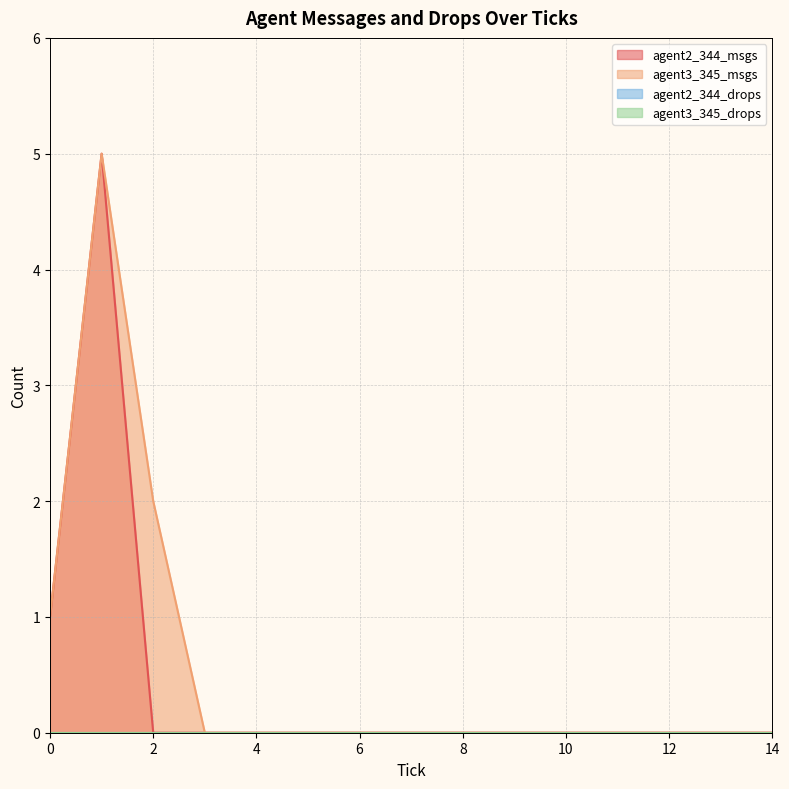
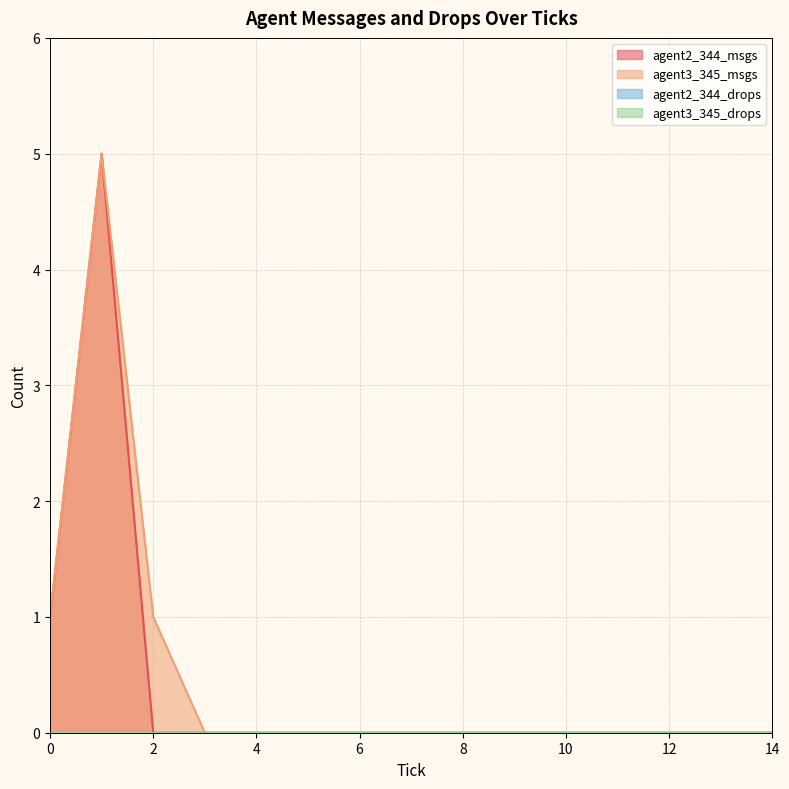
  {
    "agent3_345_msgs": {
-     "2": 2
+     "2": 1
    },
    "agent3_345_drops": {
      "0": 0
    }
  }
